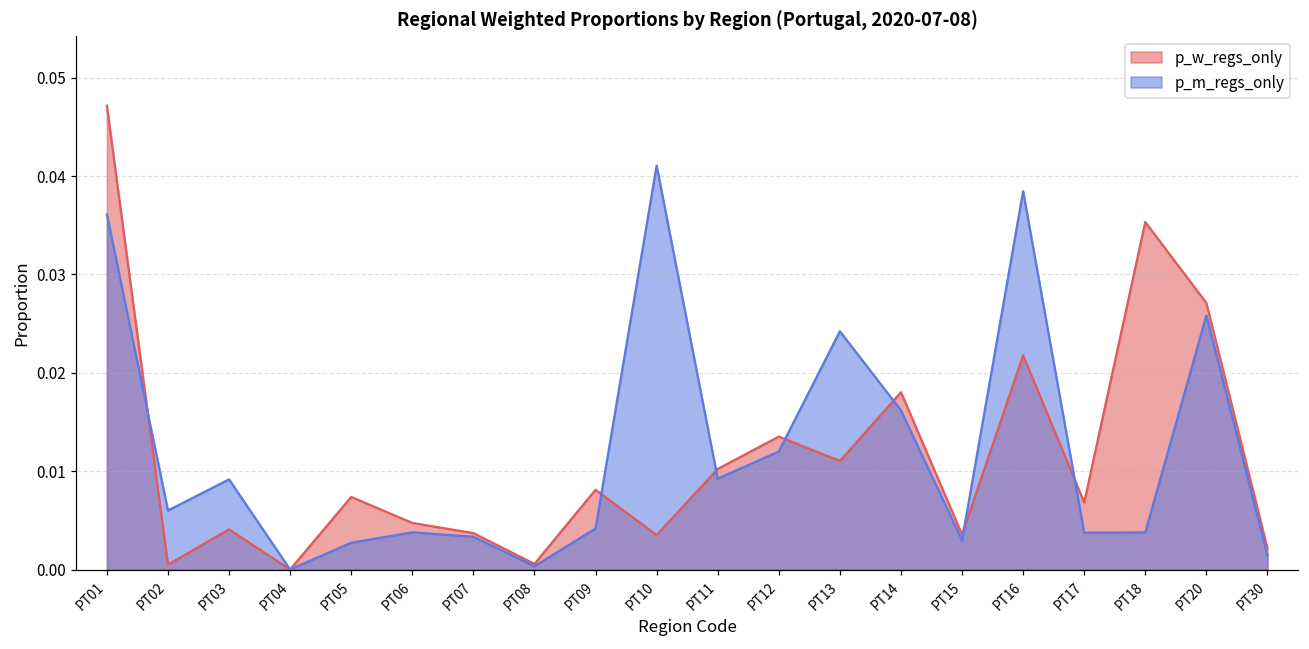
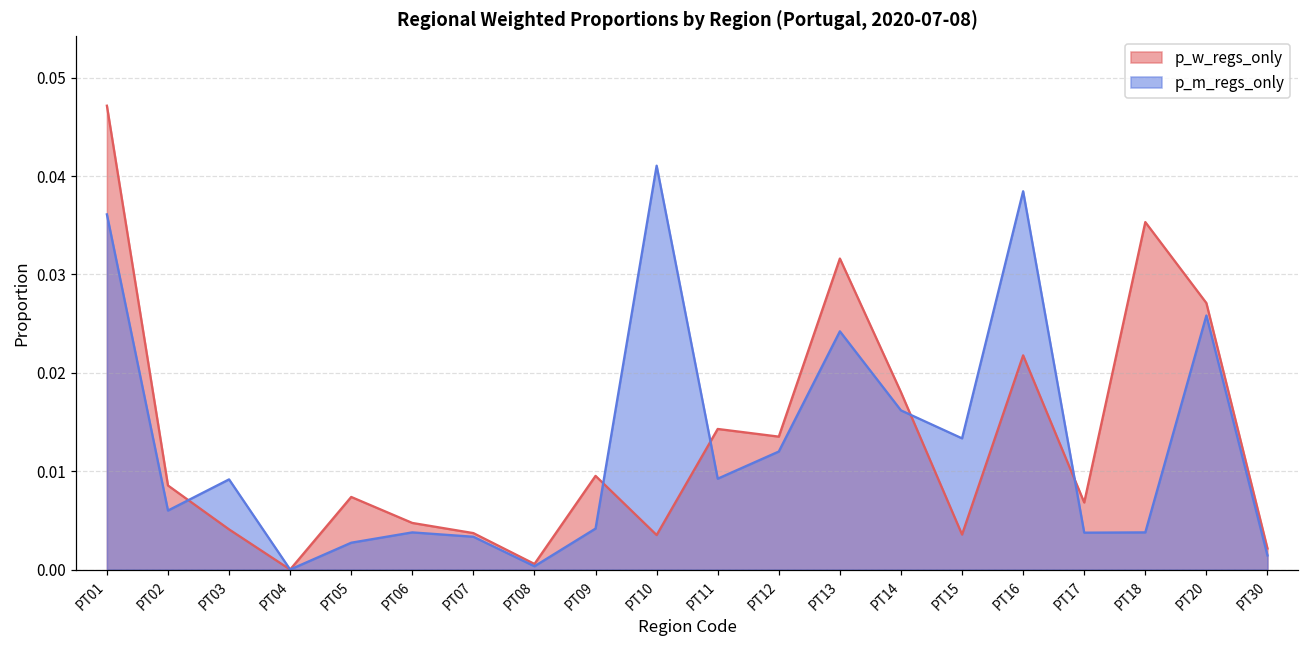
  {
    "p_w_regs_only": {
      "PT01": 0.047,
-     "PT02": 0.000,
+     "PT02": 0.009,
      "PT03": 0.004,
      "PT05": 0.007,
      "PT06": 0.005,
      "PT07": 0.004,
-     "PT09": 0.008,
+     "PT09": 0.010,
      "PT10": 0.004,
-     "PT11": 0.010,
+     "PT11": 0.014,
      "PT12": 0.014,
-     "PT13": 0.011,
+     "PT13": 0.032,
      "PT14": 0.018,
      "PT15": 0.004,
      "PT16": 0.022,
      "PT17": 0.007,
      "PT18": 0.035,
      "PT20": 0.027,
      "PT30": 0.002
    },
    "p_m_regs_only": {
      "PT01": 0.036,
      "PT02": 0.006,
      "PT03": 0.009,
      "PT05": 0.003,
      "PT06": 0.004,
      "PT07": 0.003,
      "PT09": 0.004,
      "PT10": 0.041,
      "PT11": 0.009,
      "PT12": 0.012,
      "PT13": 0.024,
      "PT14": 0.016,
-     "PT15": 0.003,
+     "PT15": 0.013,
      "PT16": 0.038,
      "PT17": 0.004,
      "PT18": 0.004,
      "PT20": 0.026,
      "PT30": 0.001
    }
  }
